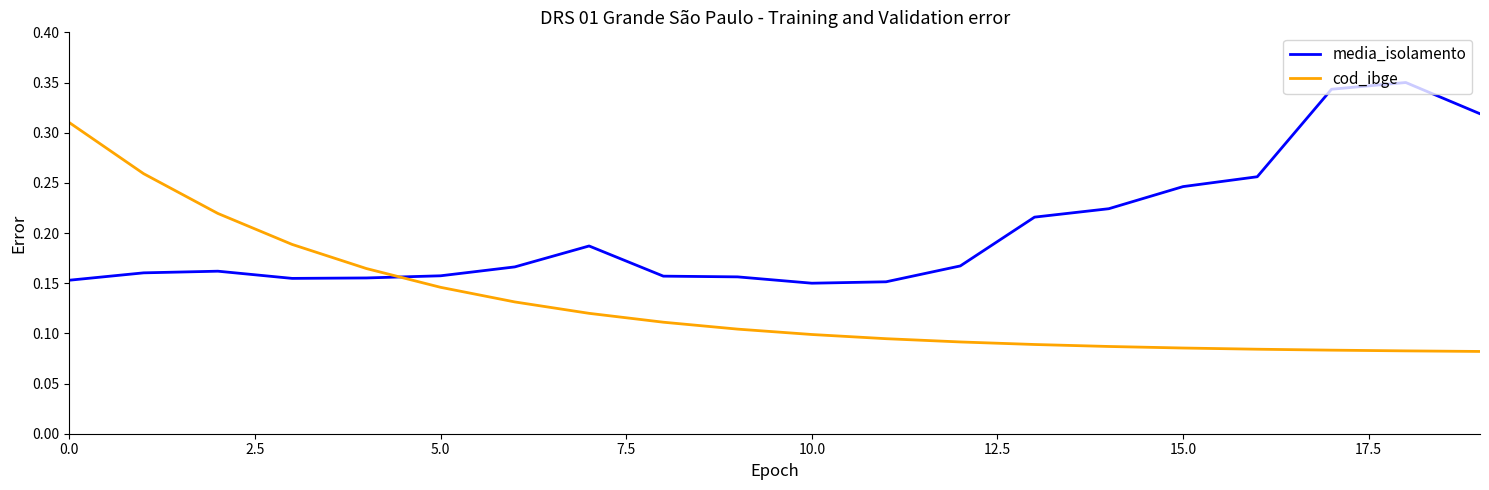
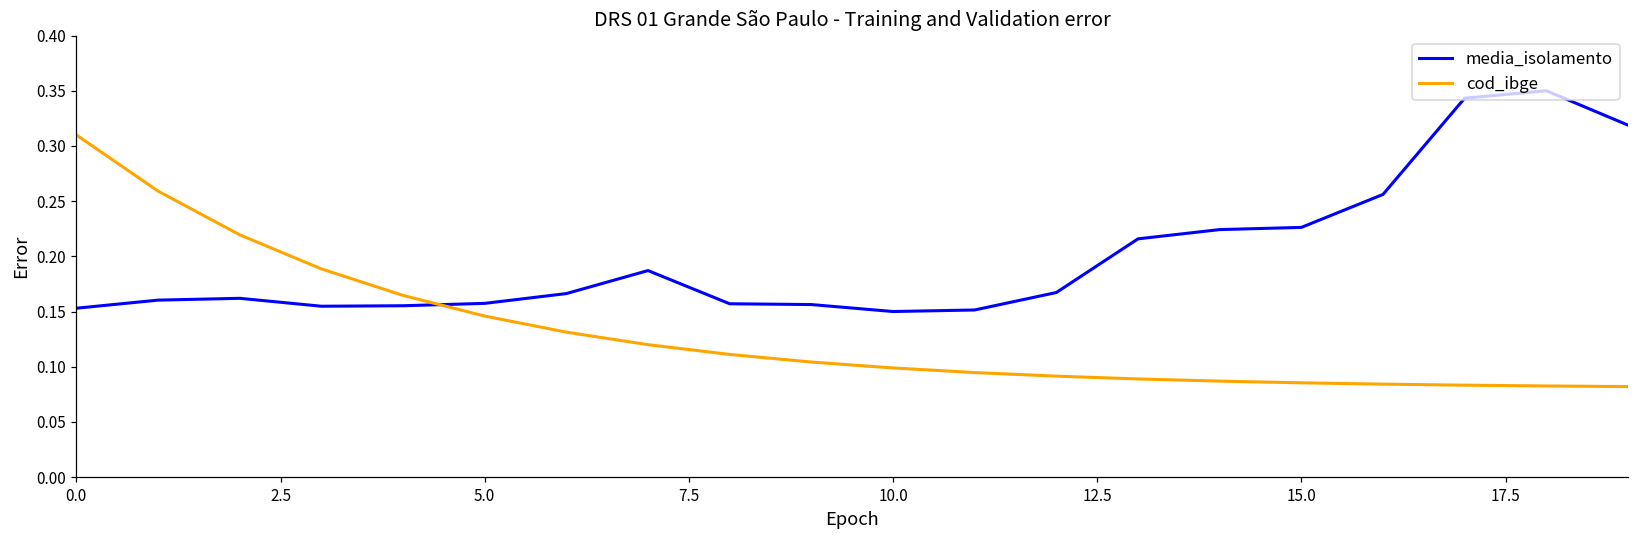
  {
    "media_isolamento": {
      "0.0": 0.153,
      "5.0": 0.157,
      "10.0": 0.150,
-     "15.0": 0.246
+     "15.0": 0.226
    },
    "cod_ibge": {
      "0.0": 0.310,
      "5.0": 0.146,
      "10.0": 0.099,
      "15.0": 0.085
    }
  }
